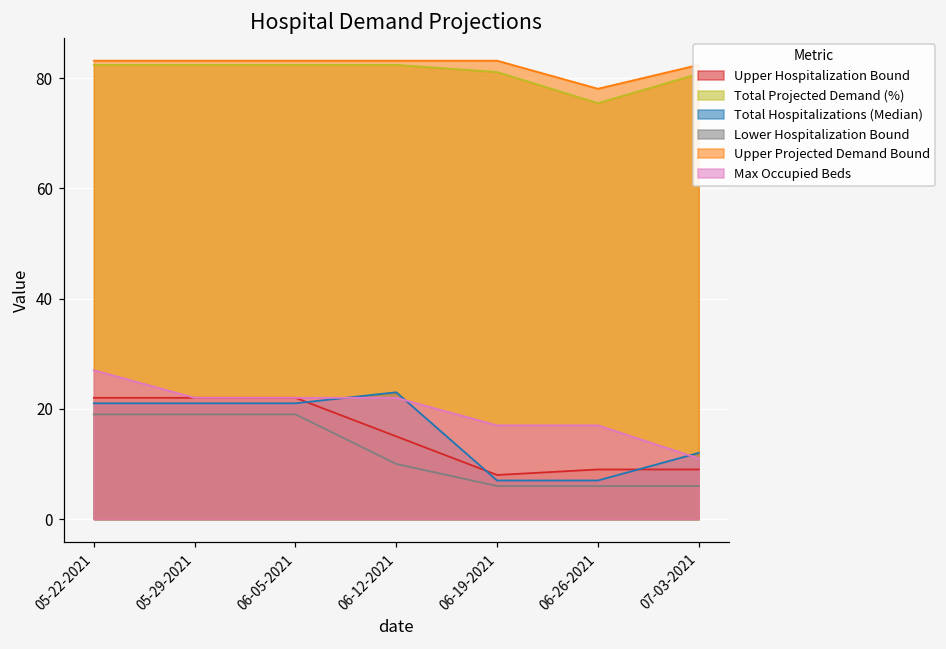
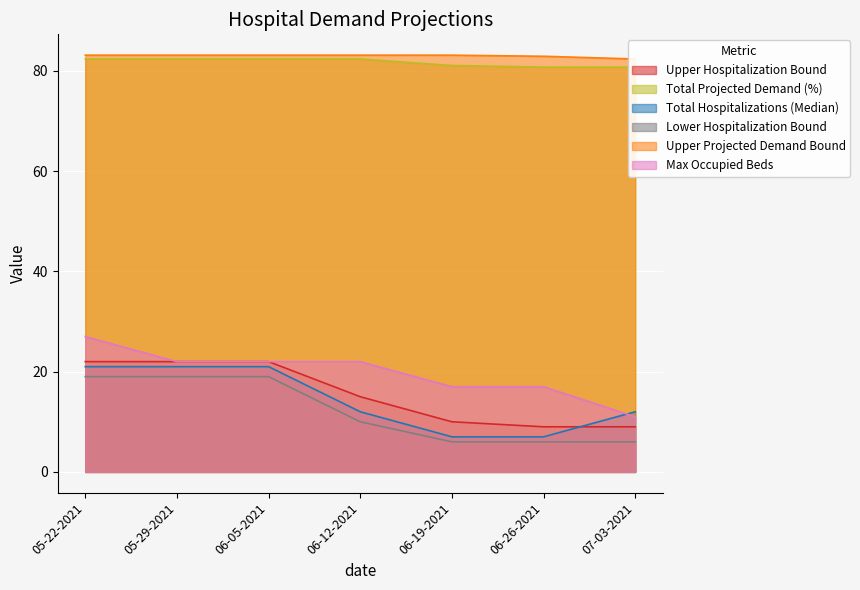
  {
    "Upper Hospitalization Bound": {
      "05-22-2021": 22,
      "06-12-2021": 15,
-     "06-19-2021": 8,
+     "06-19-2021": 10,
      "06-26-2021": 9,
      "07-03-2021": 9
    },
    "Total Projected Demand (%)": {
      "05-22-2021": 82,
      "05-29-2021": 82,
      "06-05-2021": 82,
      "06-12-2021": 82,
      "06-19-2021": 81,
-     "06-26-2021": 75
+     "06-26-2021": 81
    },
    "Total Hospitalizations (Median)": {
      "05-22-2021": 21,
      "05-29-2021": 21,
      "06-05-2021": 21,
-     "06-12-2021": 23,
+     "06-12-2021": 12,
      "06-19-2021": 7,
      "06-26-2021": 7,
      "07-03-2021": 12
    },
    "Lower Hospitalization Bound": {
      "05-22-2021": 19,
      "05-29-2021": 19,
      "06-05-2021": 19,
      "06-12-2021": 10,
      "06-19-2021": 6,
      "06-26-2021": 6,
      "07-03-2021": 6
    },
    "Upper Projected Demand Bound": {
      "05-22-2021": 83,
      "05-29-2021": 83,
      "06-05-2021": 83,
      "06-12-2021": 83,
      "06-19-2021": 83,
-     "06-26-2021": 78
+     "06-26-2021": 83
    },
    "Max Occupied Beds": {
      "05-22-2021": 27,
      "06-12-2021": 22,
      "06-19-2021": 17,
      "06-26-2021": 17,
      "07-03-2021": 11
    }
  }
